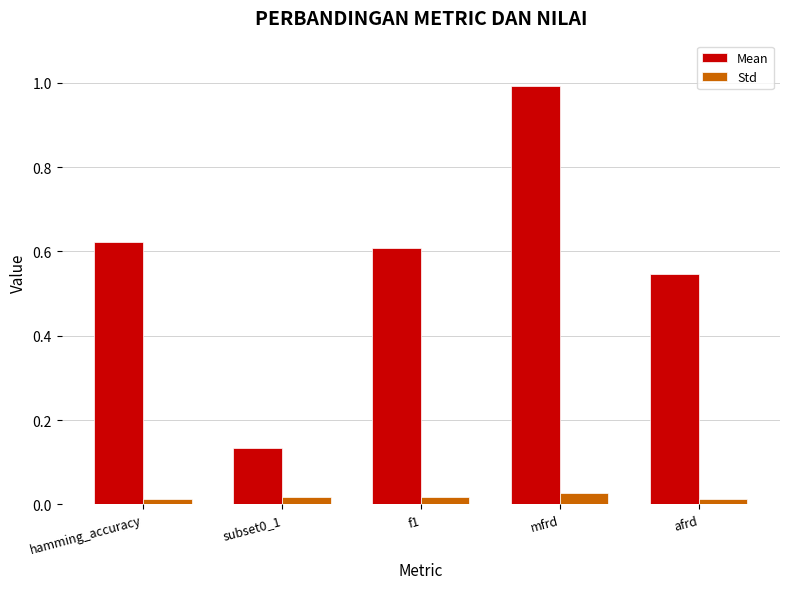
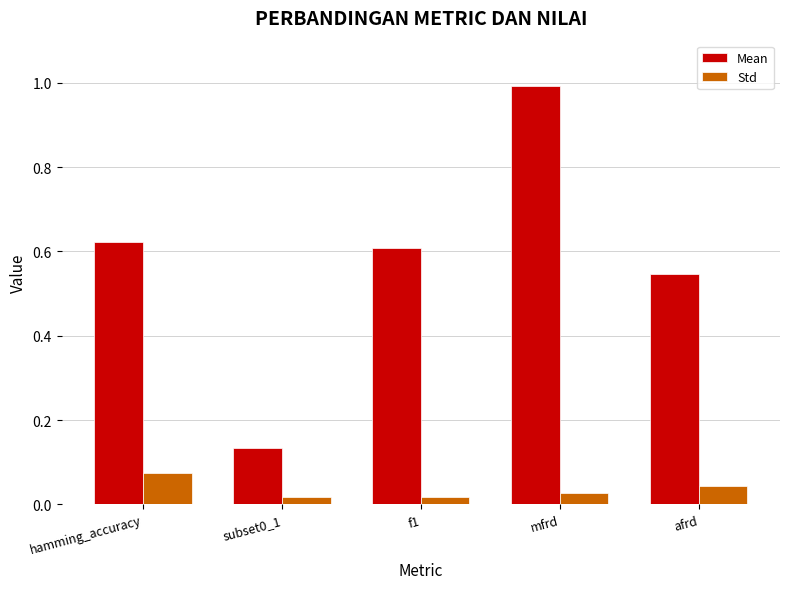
  {
    "Mean": {
      "hamming_accuracy": 0.62,
      "subset0_1": 0.14,
      "f1": 0.61,
      "mfrd": 0.99,
      "afrd": 0.55
    },
    "Std": {
-     "hamming_accuracy": 0.01,
+     "hamming_accuracy": 0.08,
      "subset0_1": 0.02,
      "f1": 0.02,
      "mfrd": 0.03,
-     "afrd": 0.01
+     "afrd": 0.04
    }
  }
